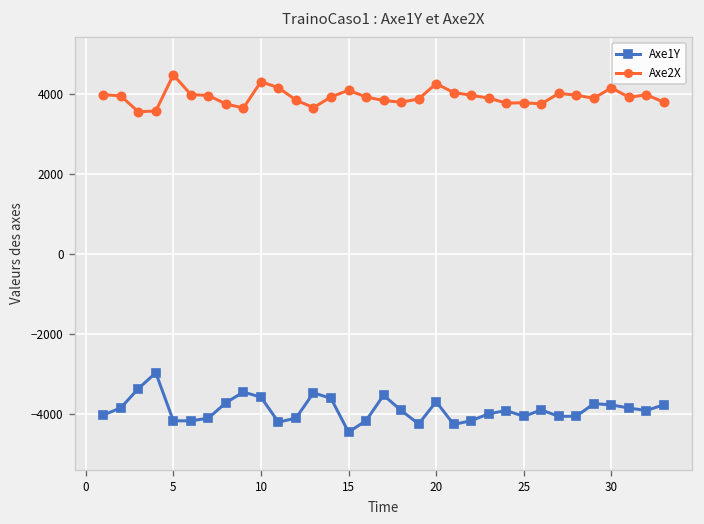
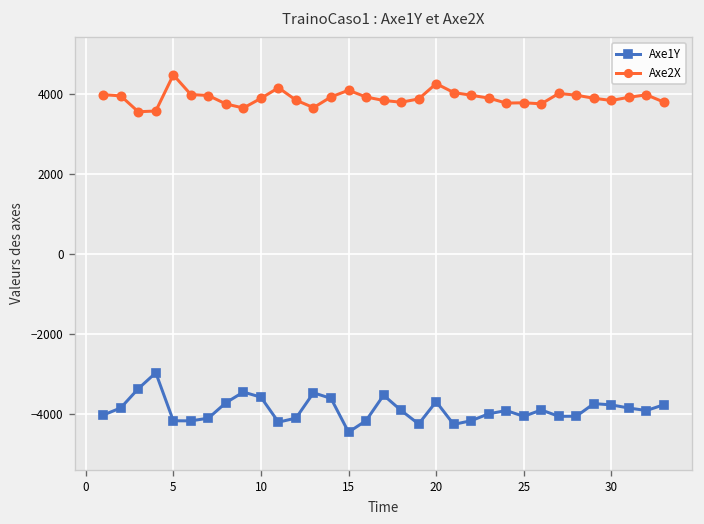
  {
    "Axe2X": {
      "5": 4500,
-     "10": 4300,
+     "10": 3900,
      "15": 4100,
      "20": 4300,
      "25": 3800,
-     "30": 4200
+     "30": 3800
    }
  }
